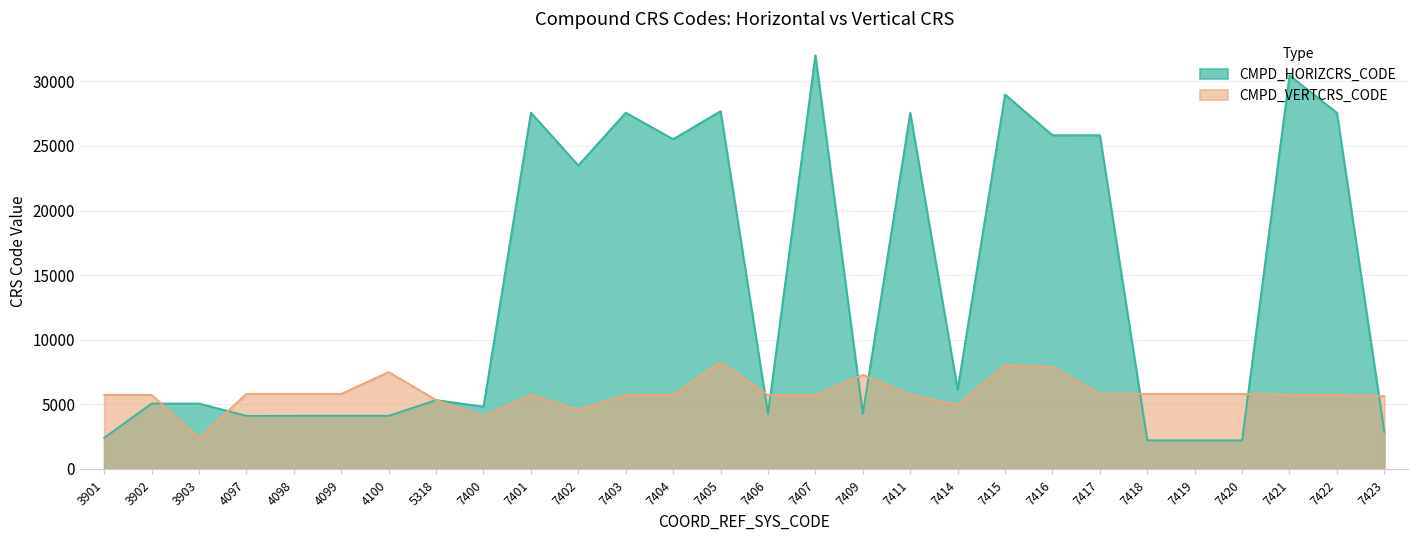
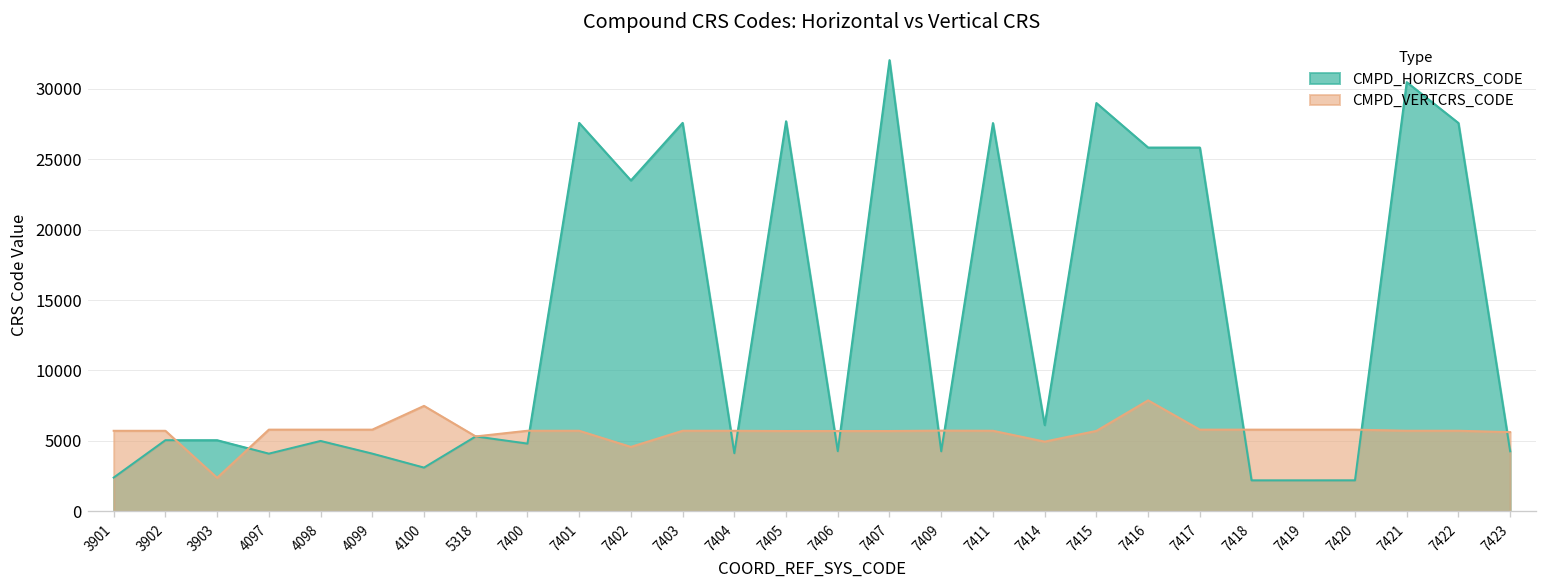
  {
    "CMPD_HORIZCRS_CODE": {
      "3901": 2400,
      "3902": 5000,
      "3903": 5000,
      "4097": 4100,
-     "4098": 4100,
+     "4098": 5000,
      "4099": 4100,
-     "4100": 4100,
+     "4100": 3100,
      "7400": 4800,
      "7401": 27600,
      "7402": 23500,
      "7403": 27600,
-     "7404": 25500,
+     "7404": 4100,
      "7405": 27700,
      "7406": 4300,
      "7407": 32000,
      "7409": 4300,
      "7411": 27600,
      "7414": 6100,
      "7415": 29000,
      "7416": 25800,
      "7417": 25800,
      "7418": 2200,
      "7419": 2200,
      "7420": 2200,
      "7421": 30500,
      "7422": 27600,
-     "7423": 2800
+     "7423": 4300
    },
    "CMPD_VERTCRS_CODE": {
      "3901": 5700,
      "3902": 5700,
      "3903": 2400,
      "4097": 5800,
      "4098": 5800,
      "4099": 5800,
      "4100": 7500,
-     "7400": 4100,
+     "7400": 5700,
      "7401": 5700,
      "7402": 4600,
      "7403": 5700,
      "7404": 5700,
-     "7405": 8300,
+     "7405": 5700,
      "7406": 5700,
      "7407": 5700,
-     "7409": 7300,
+     "7409": 5700,
      "7411": 5700,
      "7414": 4900,
-     "7415": 8000,
+     "7415": 5700,
      "7416": 7900,
      "7417": 5800,
      "7418": 5800,
      "7419": 5800,
      "7420": 5800,
      "7421": 5700,
      "7422": 5700,
      "7423": 5600
    }
  }
